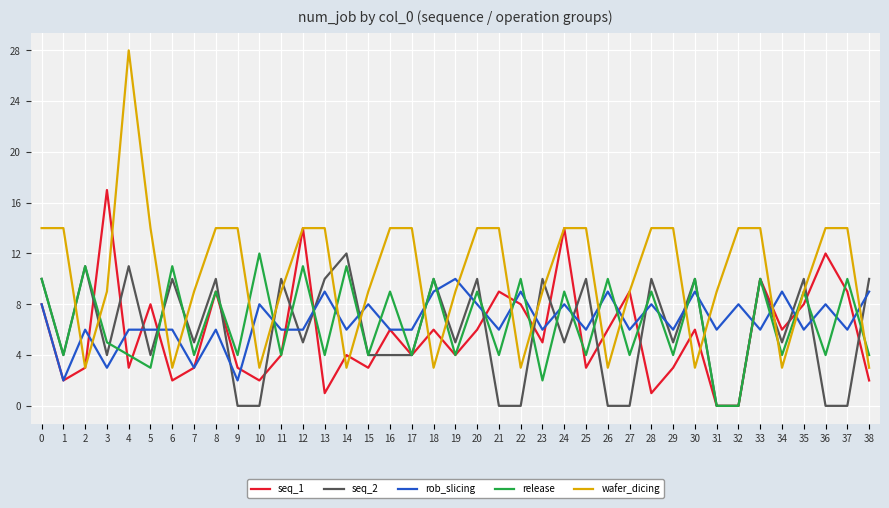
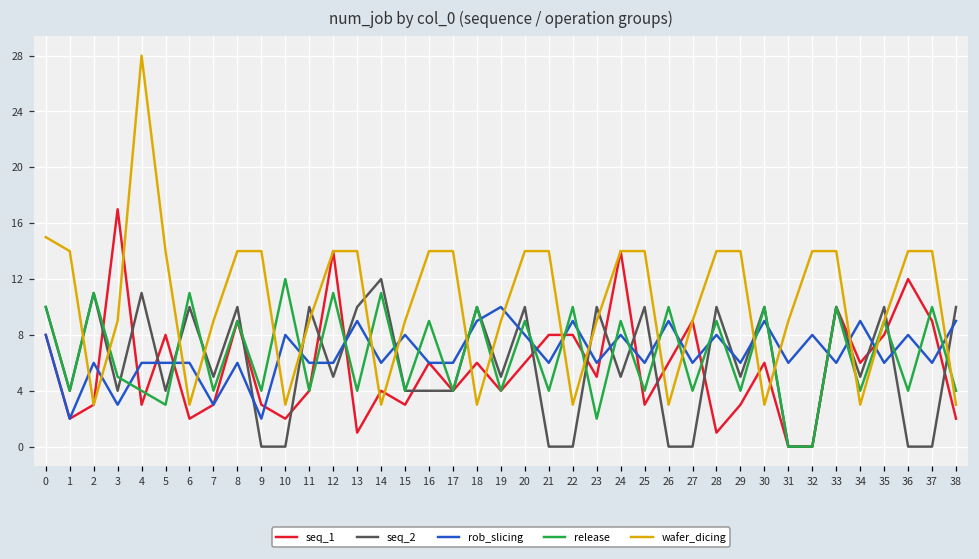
  {
    "seq_1": {
      "3": 17,
      "4": 3,
      "5": 8,
      "6": 2,
      "9": 3,
      "10": 2,
      "13": 1,
      "14": 4,
      "15": 3,
      "18": 6,
      "20": 6,
-     "21": 9,
+     "21": 8,
      "22": 8,
      "23": 5,
      "25": 3,
      "26": 6,
      "28": 1,
      "29": 3,
      "30": 6,
      "34": 6,
      "35": 8,
      "36": 12,
      "37": 9,
      "38": 2
    },
    "seq_2": {
      "3": 4,
      "4": 11,
      "5": 4,
      "6": 10,
      "7": 5,
      "8": 10,
      "9": 0,
      "10": 0,
      "11": 10,
      "12": 5,
      "13": 10,
      "14": 12,
      "16": 4,
      "19": 5,
      "20": 10,
      "21": 0,
      "22": 0,
      "23": 10,
      "24": 5,
      "25": 10,
      "26": 0,
      "27": 0,
      "28": 10,
      "29": 5,
      "34": 5,
      "35": 10,
      "36": 0,
      "37": 0,
      "38": 10
    },
    "rob_slicing": {
      "2": 6,
      "3": 3,
      "4": 6,
      "5": 6,
      "6": 6,
      "8": 6,
      "9": 2,
      "10": 8,
      "11": 6,
      "12": 6,
      "13": 9,
      "14": 6,
      "15": 8,
      "17": 6,
      "18": 9,
      "19": 10,
      "20": 8,
      "21": 6,
      "22": 9,
      "23": 6,
      "24": 8,
      "25": 6,
      "26": 9,
      "27": 6,
      "28": 8,
      "29": 6,
      "30": 9,
      "31": 6,
      "32": 8,
      "33": 6,
      "34": 9,
      "35": 6,
      "36": 8,
      "37": 6,
      "38": 9
    },
    "release": {
      "3": 5,
      "4": 4,
      "5": 3,
      "6": 11,
      "7": 4,
      "9": 4,
      "10": 12,
      "12": 11,
      "13": 4,
      "14": 11,
      "16": 9,
      "20": 9,
      "21": 4,
      "22": 10,
      "23": 2,
      "24": 9,
      "25": 4,
      "26": 10,
      "27": 4,
      "28": 9,
      "29": 4,
      "34": 4,
      "36": 4,
      "37": 10,
      "38": 4
    },
    "wafer_dicing": {
-     "0": 14,
+     "0": 15,
      "1": 14,
      "3": 9,
      "4": 28,
      "5": 14,
      "6": 3,
      "7": 9,
      "8": 14,
      "9": 14,
      "10": 3,
      "11": 9,
      "13": 14,
      "14": 3,
      "15": 9,
      "16": 14,
      "17": 14,
      "18": 3,
      "19": 9,
      "20": 14,
      "21": 14,
      "22": 3,
      "23": 9,
      "25": 14,
      "26": 3,
      "28": 14,
      "29": 14,
      "30": 3,
      "31": 9,
      "32": 14,
      "33": 14,
      "34": 3,
      "36": 14,
      "37": 14,
      "38": 3
    }
  }
